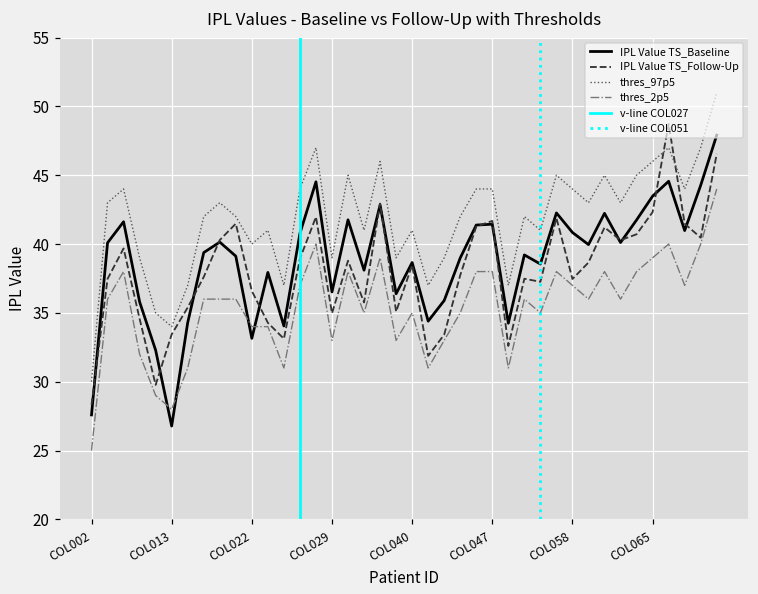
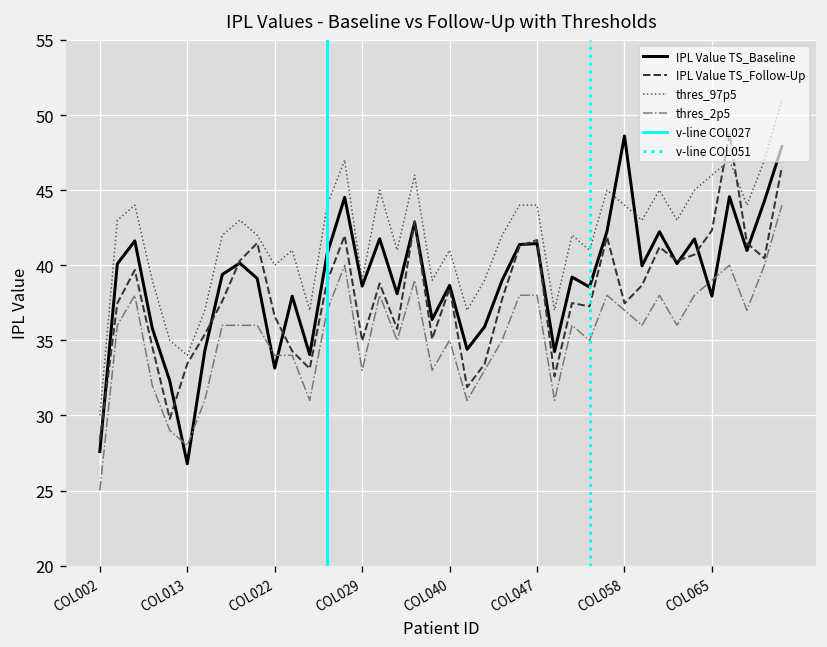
  {
    "IPL Value TS_Baseline": {
      "COL002": 27.6,
      "COL013": 26.8,
      "COL022": 33.2,
-     "COL029": 36.5,
+     "COL029": 38.6,
      "COL047": 41.4,
-     "COL058": 40.8,
-     "COL065": 43.5
+     "COL058": 48.6,
+     "COL065": 37.9
    }
  }
